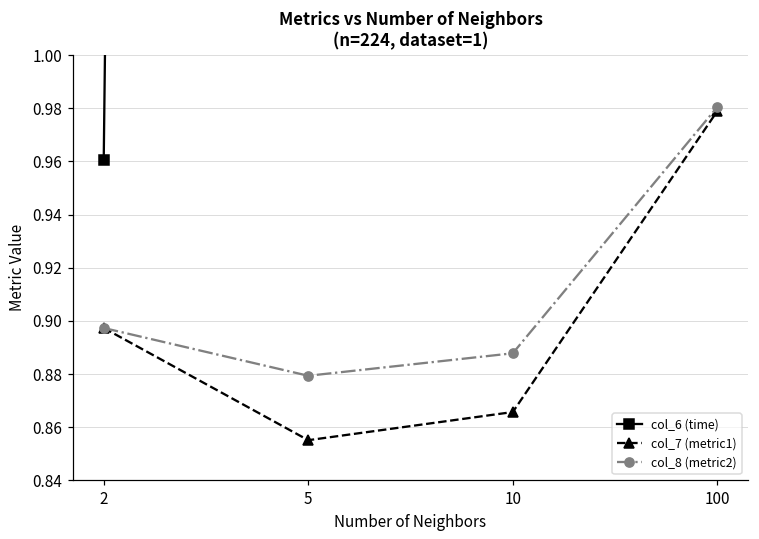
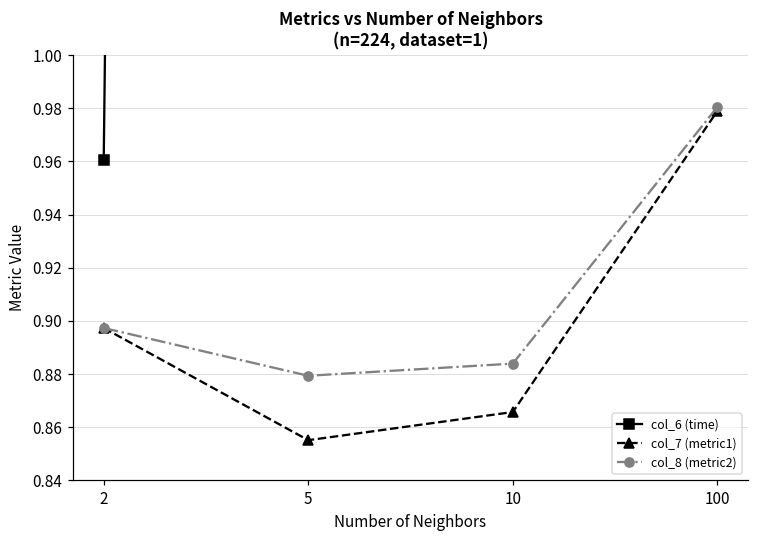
  {
    "col_8 (metric2)": {
      "5": 0.879,
-     "10": 0.888,
+     "10": 0.884,
      "100": 0.980
    }
  }
